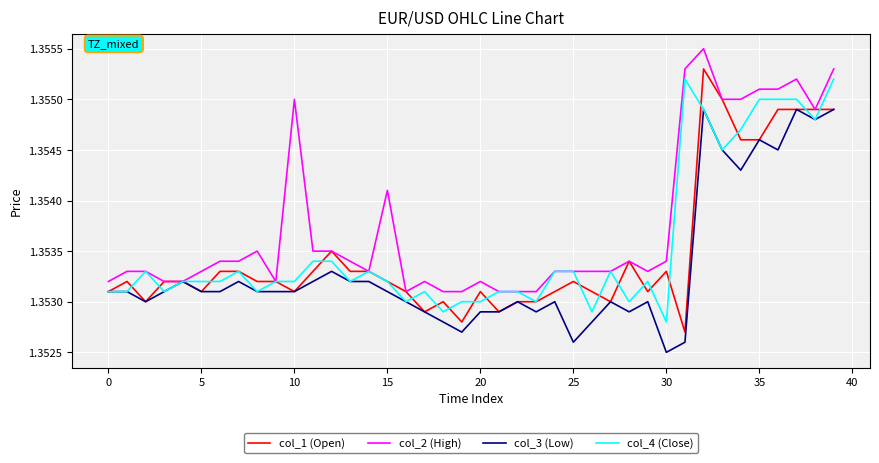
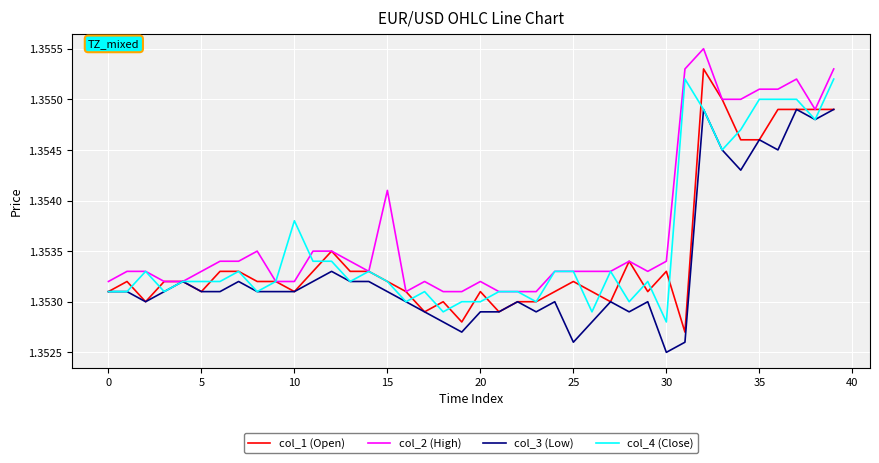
  {
    "col_1 (Open)": {
      "20": 1.3531,
      "25": 1.3532,
      "30": 1.3533
    },
    "col_2 (High)": {
      "0": 1.3532,
      "5": 1.3533,
-     "10": 1.3550,
+     "10": 1.3532,
      "15": 1.3541,
      "20": 1.3532,
      "30": 1.3534,
      "35": 1.3551
    },
    "col_3 (Low)": {
      "15": 1.3531,
      "20": 1.3529,
      "25": 1.3526,
      "30": 1.3525
    },
    "col_4 (Close)": {
      "5": 1.3532,
-     "10": 1.3532,
+     "10": 1.3538,
      "20": 1.3530,
      "30": 1.3528,
      "35": 1.3550
    }
  }
